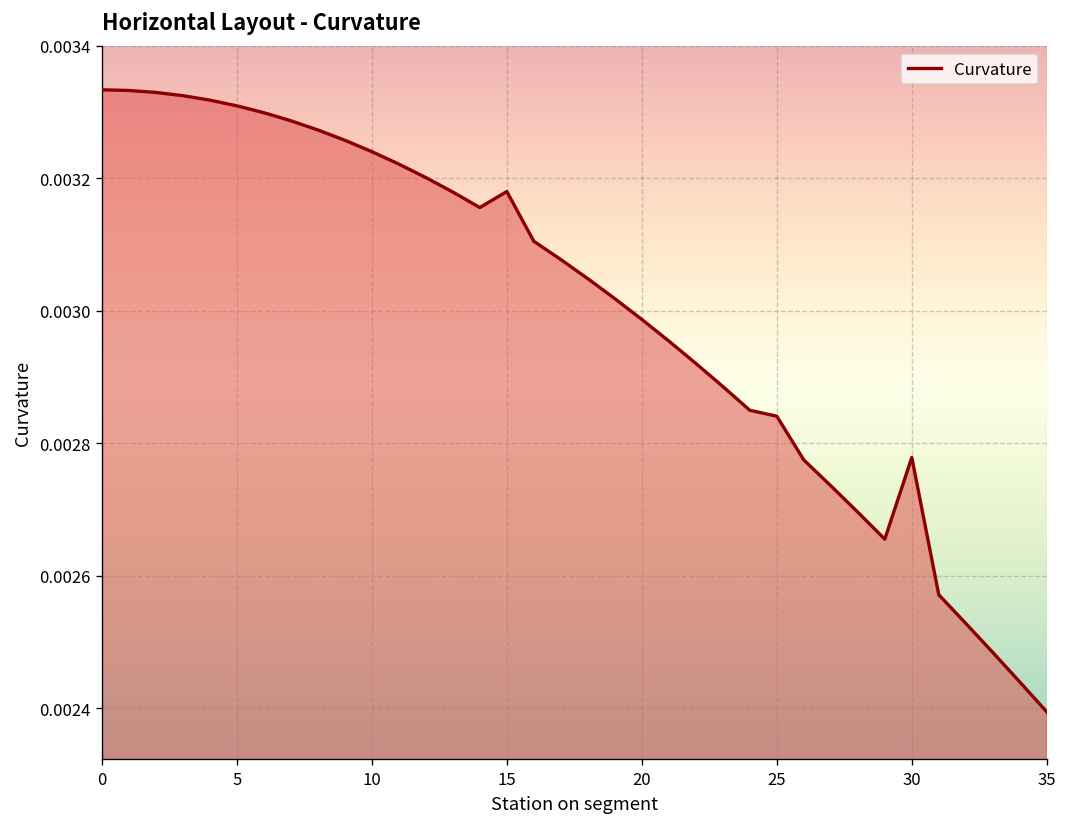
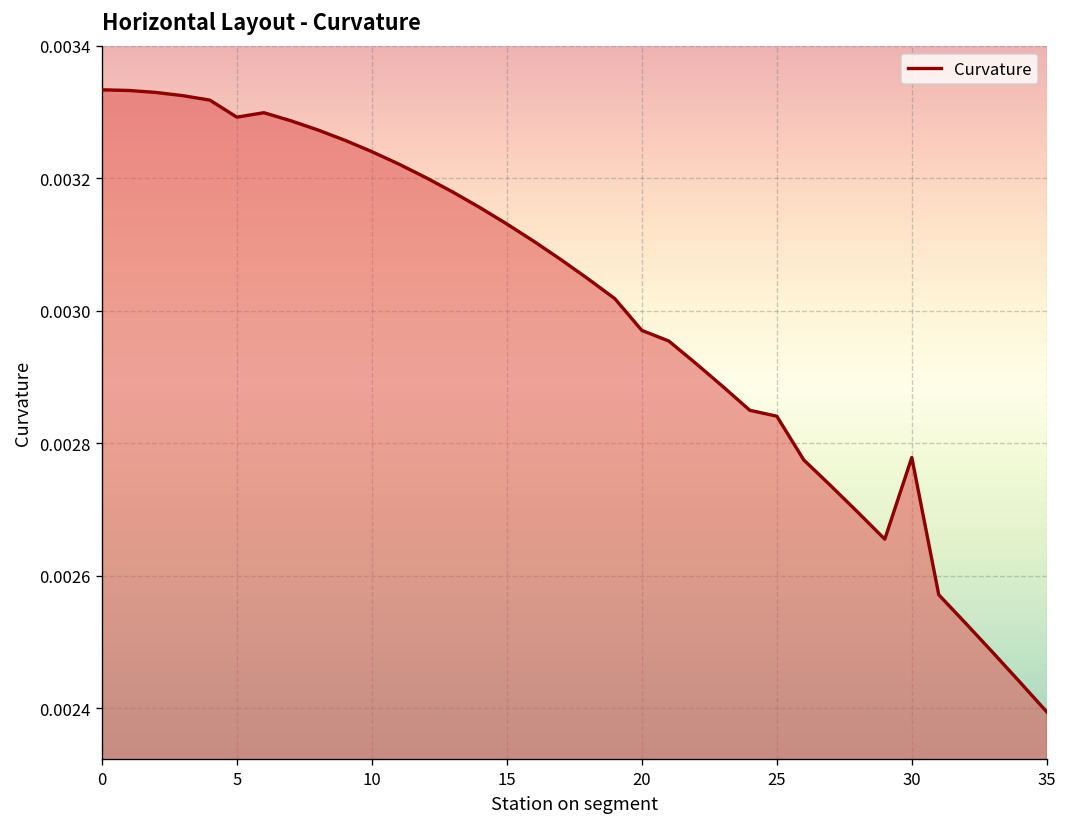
  {
    "0": 0.00333,
-   "5": 0.00331,
+   "5": 0.00329,
    "10": 0.00324,
-   "15": 0.00318,
-   "20": 0.00299,
+   "15": 0.00313,
+   "20": 0.00297,
    "25": 0.00284,
    "30": 0.00278,
    "35": 0.00239
  }
